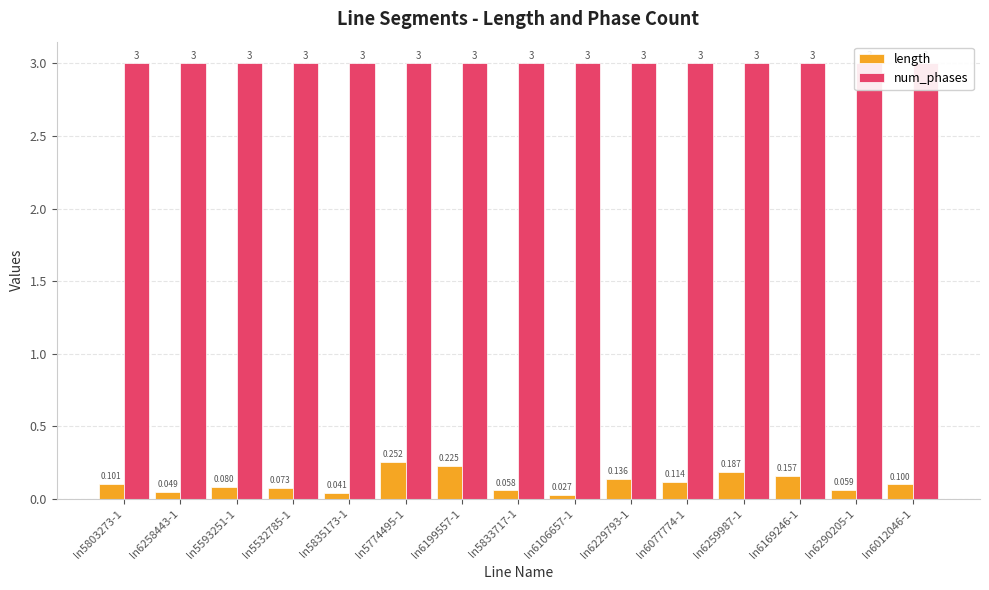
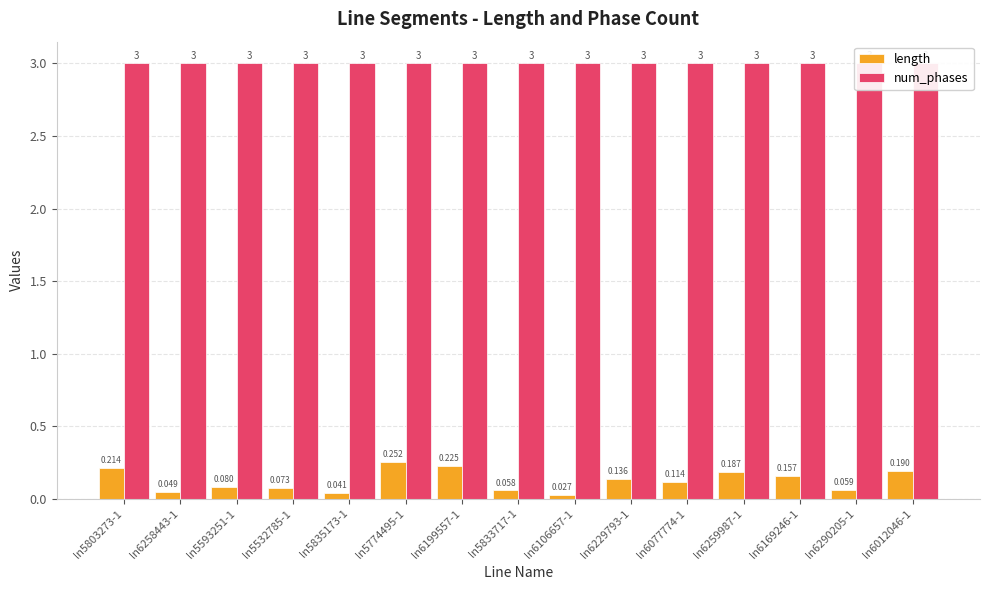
  {
    "length": {
-     "ln5803273-1": 0.101,
+     "ln5803273-1": 0.214,
      "ln6258443-1": 0.049,
      "ln5593251-1": 0.080,
      "ln5532785-1": 0.073,
      "ln5835173-1": 0.041,
      "ln5774495-1": 0.252,
      "ln6199557-1": 0.225,
      "ln5833717-1": 0.058,
      "ln6106657-1": 0.027,
      "ln6229793-1": 0.136,
      "ln6077774-1": 0.114,
      "ln6259987-1": 0.187,
      "ln6169246-1": 0.157,
      "ln6290205-1": 0.059,
-     "ln6012046-1": 0.100
+     "ln6012046-1": 0.190
    },
    "num_phases": {
      "ln5803273-1": 3,
      "ln6258443-1": 3,
      "ln5593251-1": 3,
      "ln5532785-1": 3,
      "ln5835173-1": 3,
      "ln5774495-1": 3,
      "ln6199557-1": 3,
      "ln5833717-1": 3,
      "ln6106657-1": 3,
      "ln6229793-1": 3,
      "ln6077774-1": 3,
      "ln6259987-1": 3,
      "ln6169246-1": 3
    }
  }
